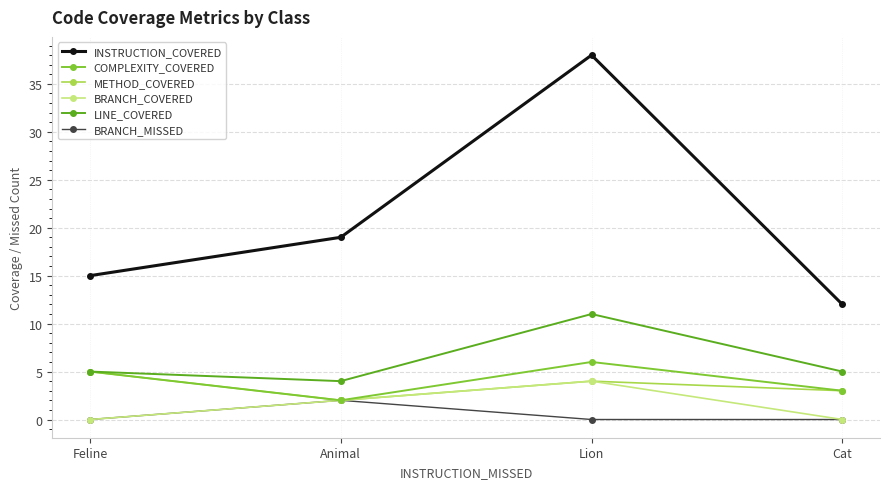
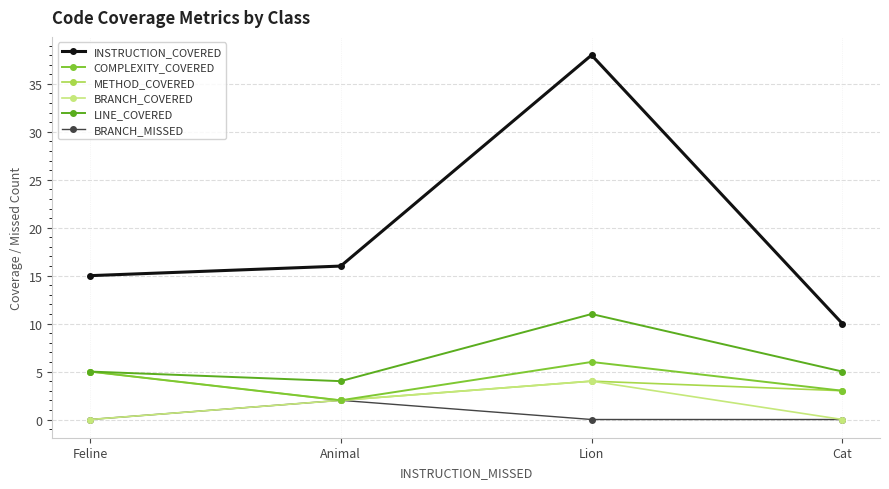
  {
    "INSTRUCTION_COVERED": {
      "Feline": 15,
-     "Animal": 19,
+     "Animal": 16,
      "Lion": 38,
-     "Cat": 12
+     "Cat": 10
    },
    "BRANCH_MISSED": {
      "Lion": 0
    }
  }
